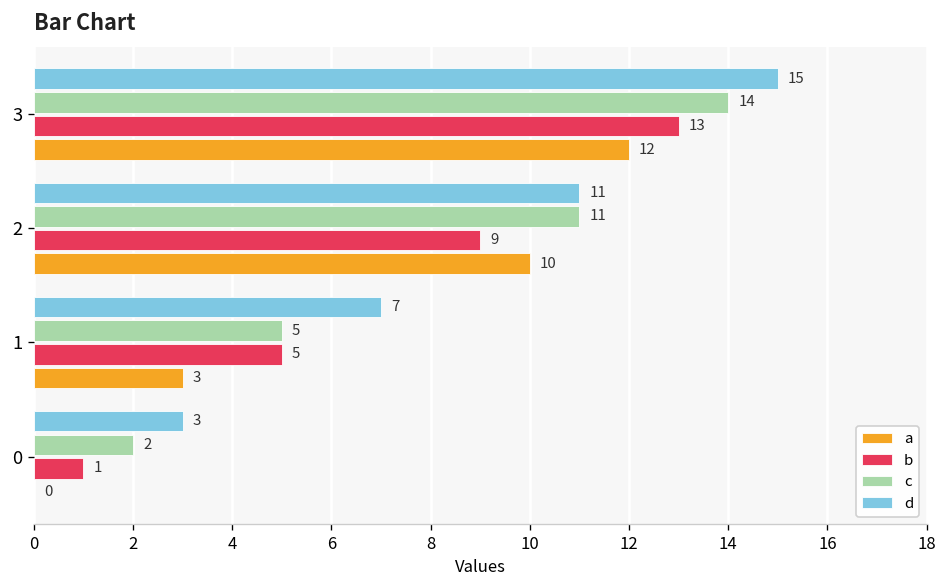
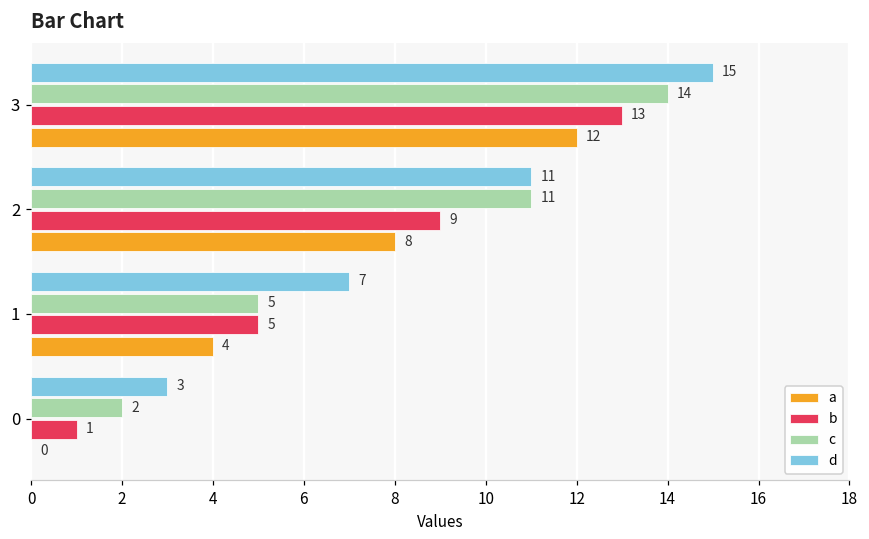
  {
    "a": {
      "3": 12,
-     "2": 10,
-     "1": 3,
+     "2": 8,
+     "1": 4,
      "0": 0
    },
    "b": {
      "3": 13,
      "2": 9,
      "1": 5,
      "0": 1
    },
    "c": {
      "3": 14,
      "2": 11,
      "1": 5,
      "0": 2
    },
    "d": {
      "3": 15,
      "2": 11,
      "1": 7,
      "0": 3
    }
  }
